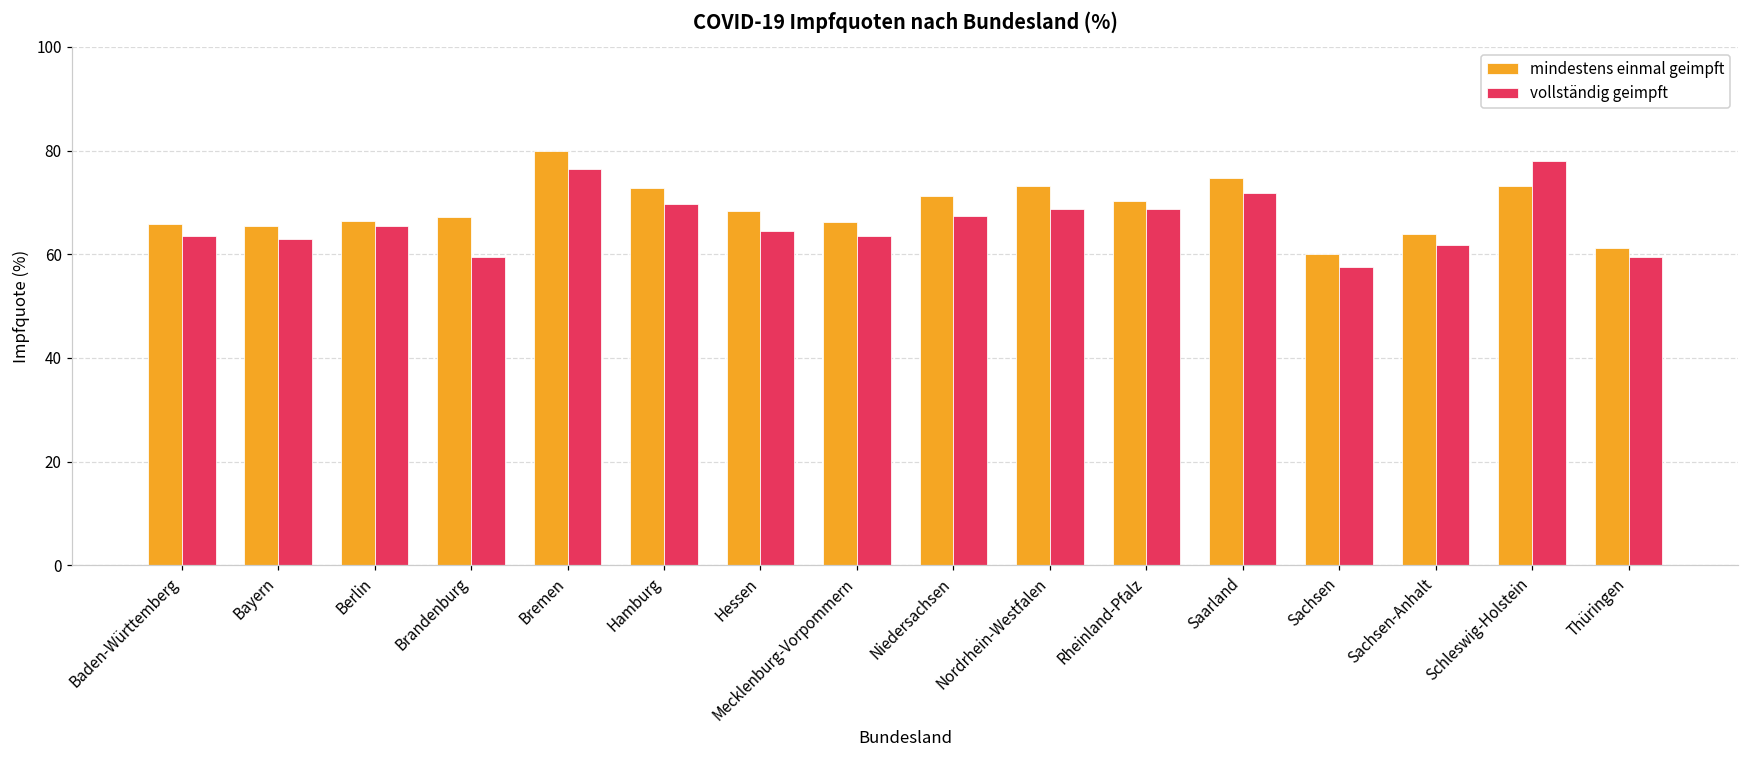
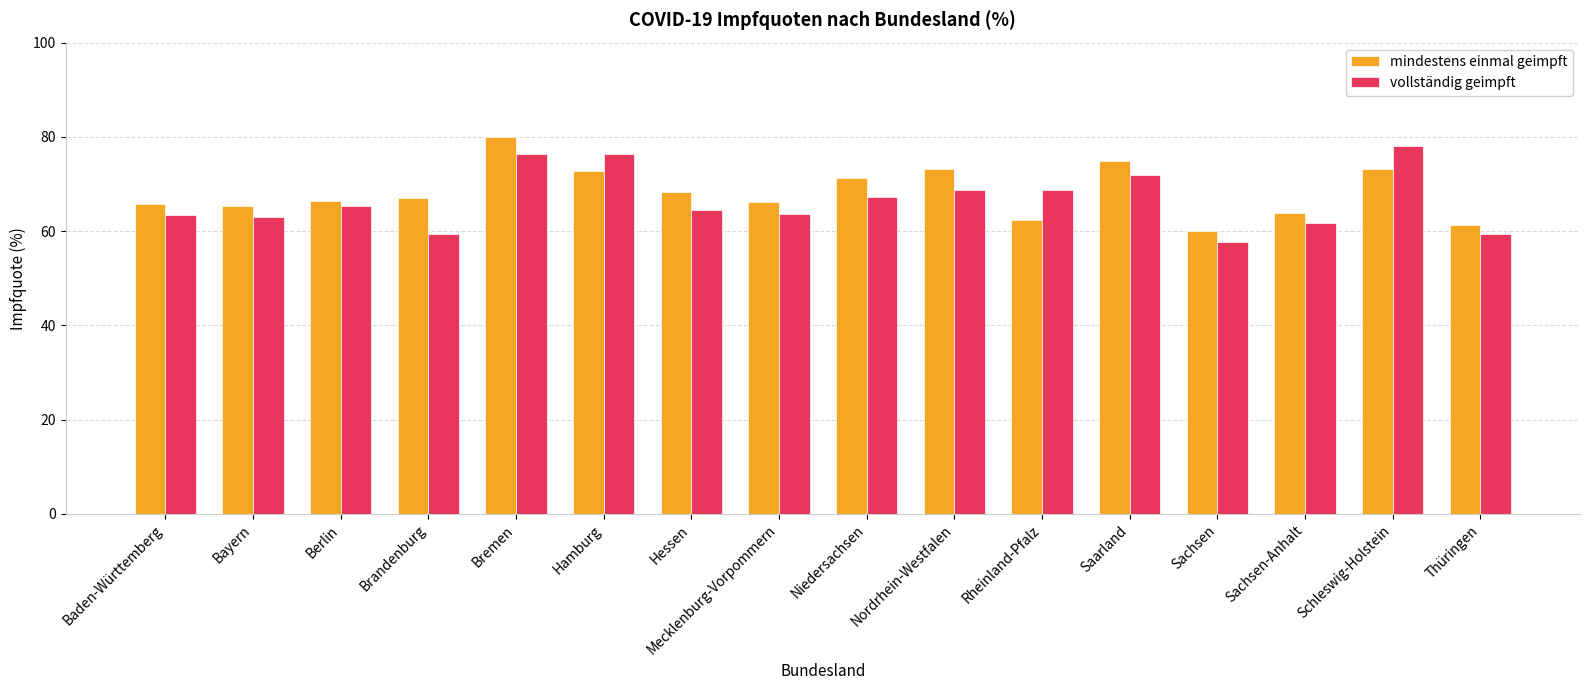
  {
    "mindestens einmal geimpft": {
      "Baden-Württemberg": 66,
      "Bayern": 65,
      "Berlin": 66,
      "Brandenburg": 67,
      "Bremen": 80,
      "Hamburg": 73,
      "Hessen": 68,
      "Mecklenburg-Vorpommern": 66,
      "Niedersachsen": 71,
      "Nordrhein-Westfalen": 73,
-     "Rheinland-Pfalz": 70,
+     "Rheinland-Pfalz": 62,
      "Saarland": 75,
      "Sachsen": 60,
      "Sachsen-Anhalt": 64,
      "Schleswig-Holstein": 73,
      "Thüringen": 61
    },
    "vollständig geimpft": {
      "Baden-Württemberg": 64,
      "Bayern": 63,
      "Berlin": 65,
      "Brandenburg": 59,
      "Bremen": 76,
-     "Hamburg": 70,
+     "Hamburg": 76,
      "Hessen": 65,
      "Mecklenburg-Vorpommern": 64,
      "Niedersachsen": 67,
      "Nordrhein-Westfalen": 69,
      "Rheinland-Pfalz": 69,
      "Saarland": 72,
      "Sachsen": 58,
      "Sachsen-Anhalt": 62,
      "Schleswig-Holstein": 78,
      "Thüringen": 59
    }
  }
